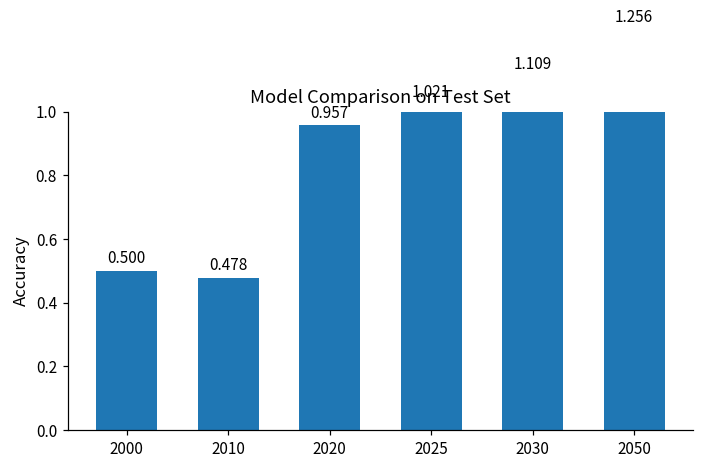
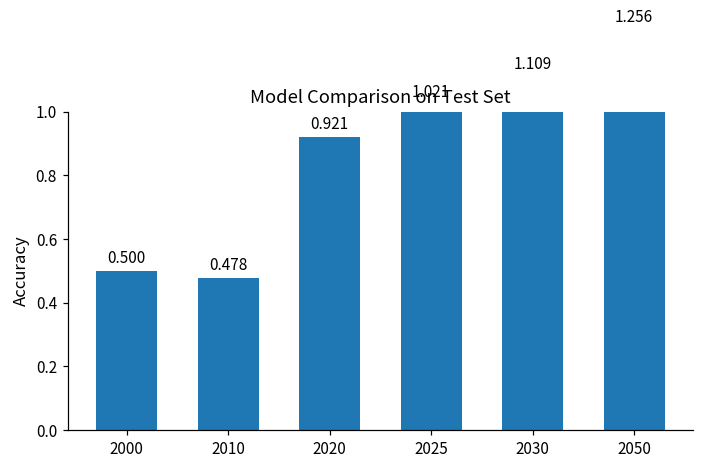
  {
    "2000": 0.500,
    "2010": 0.478,
-   "2020": 0.957
+   "2020": 0.921
  }
